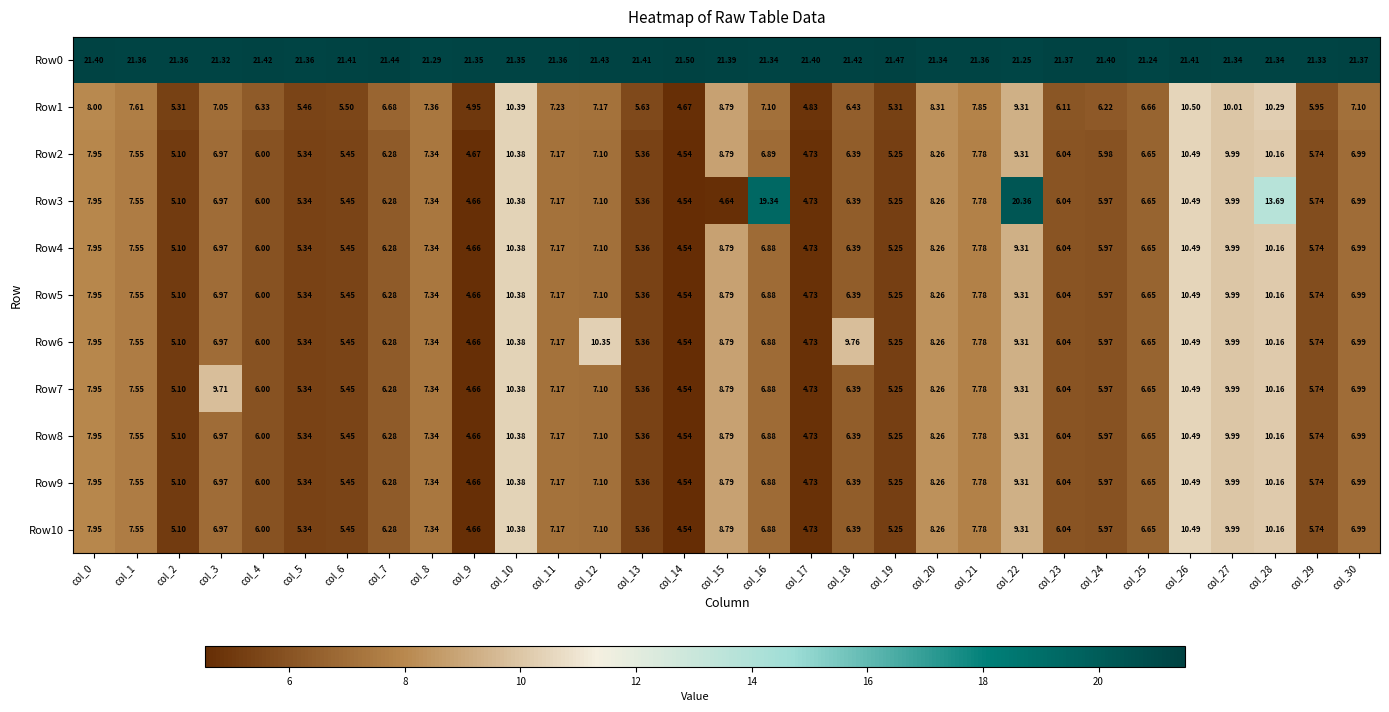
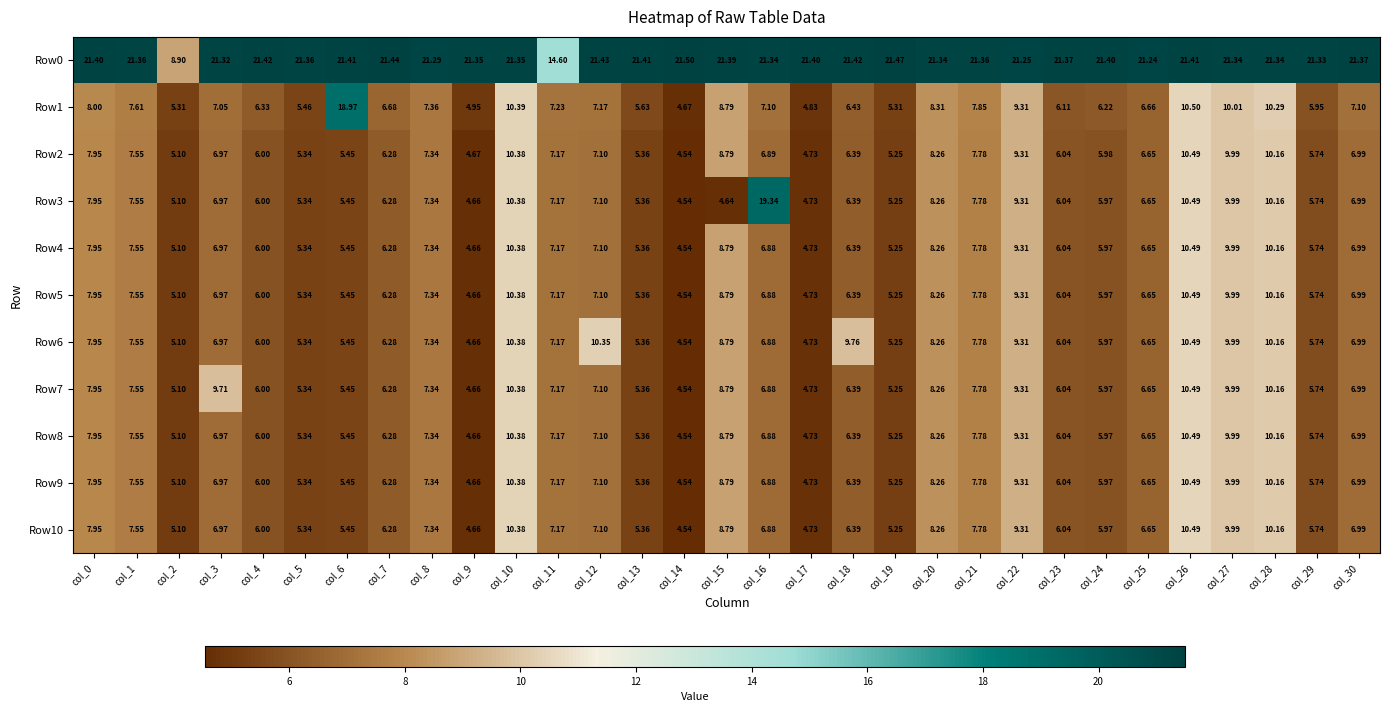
  {
    "Row0": {
      "col_0": 21.40,
      "col_1": 21.36,
-     "col_2": 21.36,
+     "col_2": 8.90,
      "col_3": 21.32,
      "col_4": 21.42,
      "col_5": 21.36,
      "col_6": 21.41,
      "col_7": 21.44,
      "col_8": 21.29,
      "col_9": 21.35,
      "col_10": 21.35,
-     "col_11": 21.36,
+     "col_11": 14.60,
      "col_12": 21.43,
      "col_13": 21.41,
      "col_14": 21.50,
      "col_15": 21.39,
      "col_16": 21.34,
      "col_17": 21.40,
      "col_18": 21.42,
      "col_19": 21.47,
      "col_20": 21.34,
      "col_21": 21.36,
      "col_22": 21.25,
      "col_23": 21.37,
      "col_24": 21.40,
      "col_25": 21.24,
      "col_26": 21.41,
      "col_27": 21.34,
      "col_28": 21.34,
      "col_29": 21.33,
      "col_30": 21.37
    },
    "Row1": {
      "col_0": 8.00,
      "col_1": 7.61,
      "col_2": 5.31,
      "col_3": 7.05,
      "col_4": 6.33,
      "col_5": 5.46,
-     "col_6": 5.50,
+     "col_6": 18.97,
      "col_7": 6.68,
      "col_8": 7.36,
      "col_9": 4.95,
      "col_10": 10.39,
      "col_11": 7.23,
      "col_12": 7.17,
      "col_13": 5.63,
      "col_14": 4.67,
      "col_15": 8.79,
      "col_16": 7.10,
      "col_17": 4.83,
      "col_18": 6.43,
      "col_19": 5.31,
      "col_20": 8.31,
      "col_21": 7.85,
      "col_22": 9.31,
      "col_23": 6.11,
      "col_24": 6.22,
      "col_25": 6.66,
      "col_26": 10.50,
      "col_27": 10.01,
      "col_28": 10.29,
      "col_29": 5.95,
      "col_30": 7.10
    },
    "Row3": {
      "col_0": 7.95,
      "col_1": 7.55,
      "col_2": 5.10,
      "col_3": 6.97,
      "col_4": 6.00,
      "col_5": 5.34,
      "col_6": 5.45,
      "col_7": 6.28,
      "col_8": 7.34,
      "col_9": 4.66,
      "col_10": 10.38,
      "col_11": 7.17,
      "col_12": 7.10,
      "col_13": 5.36,
      "col_14": 4.54,
      "col_15": 4.64,
      "col_16": 19.34,
      "col_17": 4.73,
      "col_18": 6.39,
      "col_19": 5.25,
      "col_20": 8.26,
      "col_21": 7.78,
-     "col_22": 20.36,
+     "col_22": 9.31,
      "col_23": 6.04,
      "col_24": 5.97,
      "col_25": 6.65,
      "col_26": 10.49,
      "col_27": 9.99,
-     "col_28": 13.69,
+     "col_28": 10.16,
      "col_29": 5.74,
      "col_30": 6.99
    }
  }
